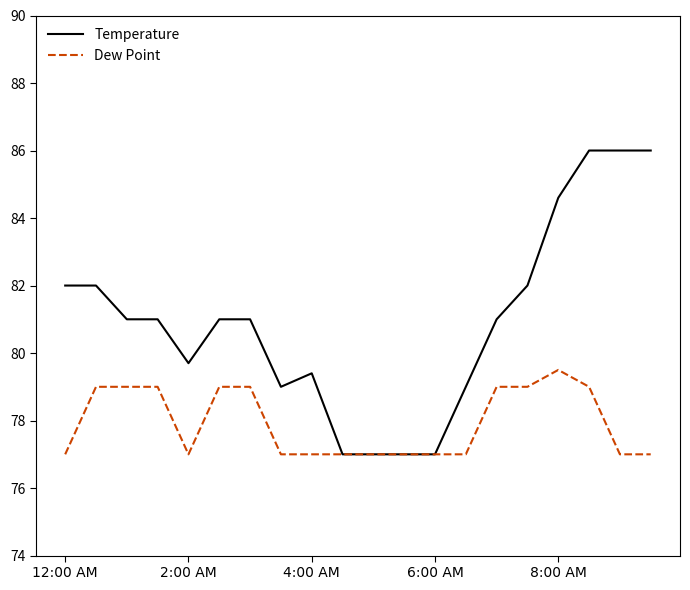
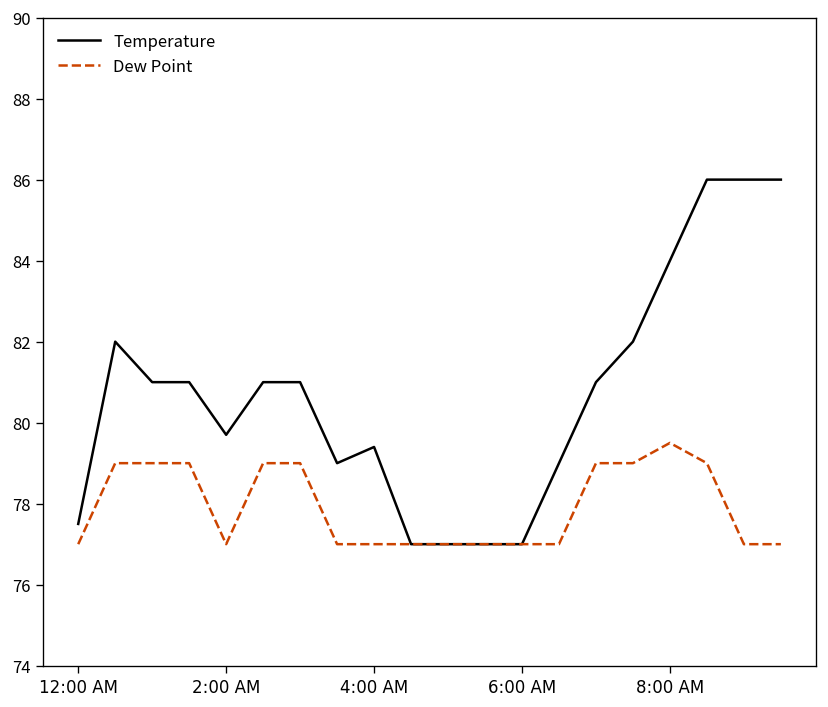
  {
    "Temperature": {
-     "12:00 AM": 82.0,
+     "12:00 AM": 77.5,
      "2:00 AM": 79.7,
      "4:00 AM": 79.4,
-     "8:00 AM": 84.6
+     "8:00 AM": 84.0
    },
    "Dew Point": {
      "12:00 AM": 77.0,
      "2:00 AM": 77.0,
      "4:00 AM": 77.0,
      "8:00 AM": 79.5
    }
  }
